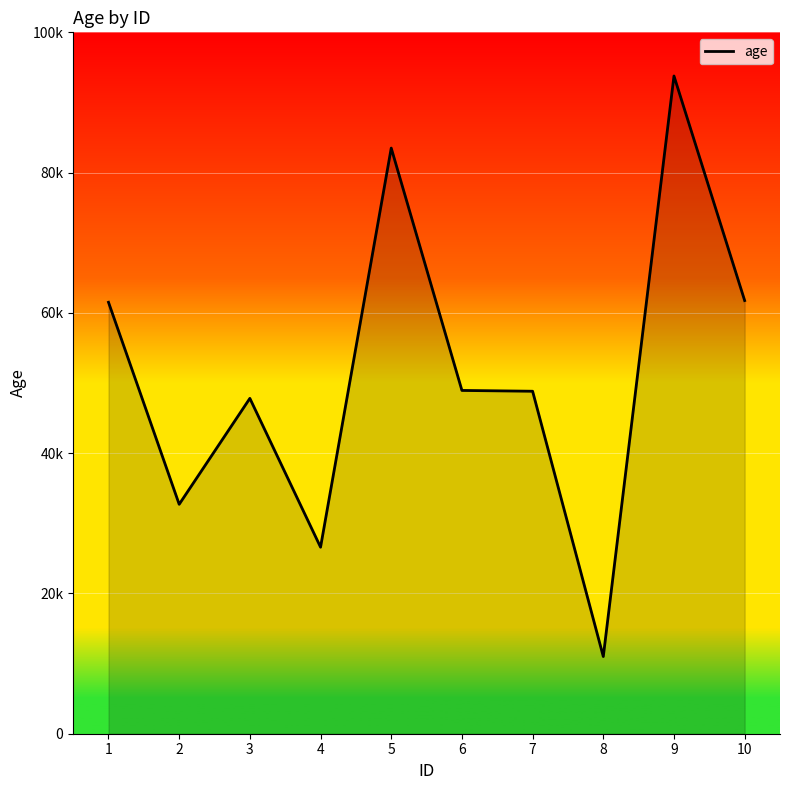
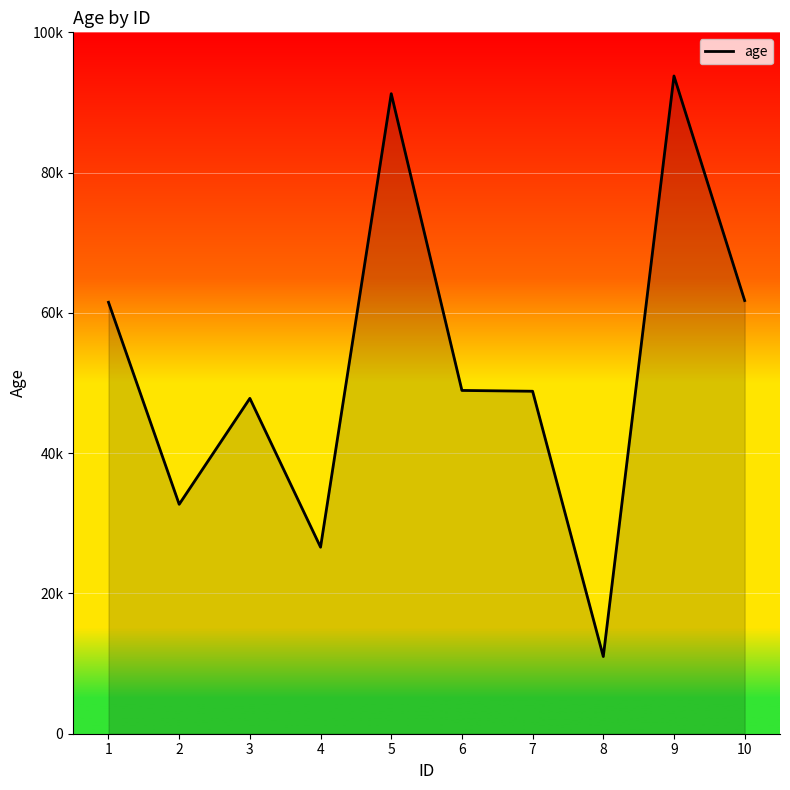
  {
    "1": 62000,
    "2": 33000,
    "3": 48000,
    "4": 27000,
-   "5": 83000,
+   "5": 91000,
    "6": 49000,
    "7": 49000,
    "8": 11000,
    "9": 94000,
    "10": 62000
  }
